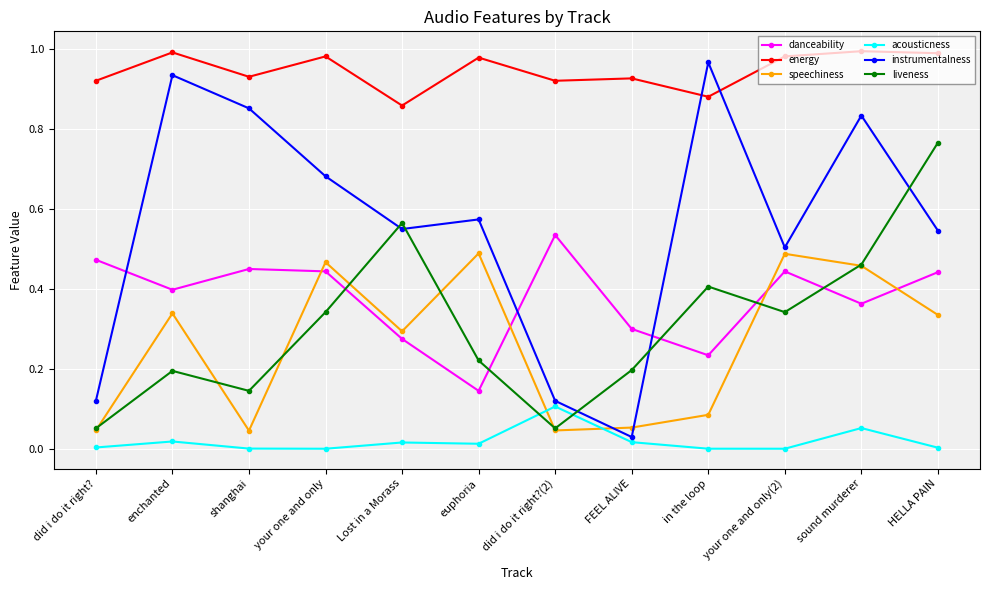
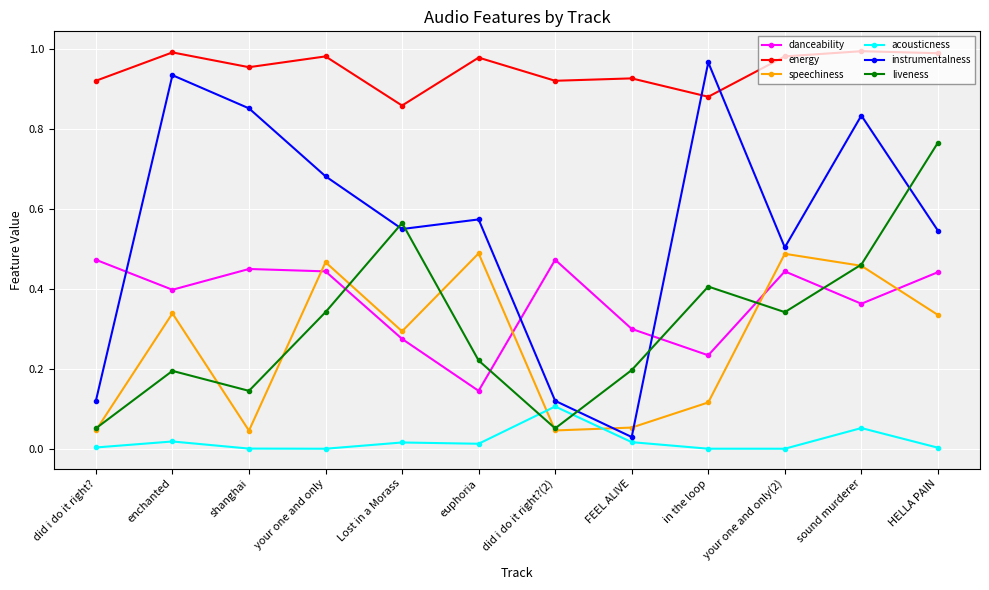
  {
    "danceability": {
      "did i do it right?": 0.47,
      "enchanted": 0.40,
      "shanghai": 0.45,
      "your one and only": 0.44,
      "Lost in a Morass": 0.28,
      "euphoria": 0.15,
-     "did i do it right?(2)": 0.54,
+     "did i do it right?(2)": 0.47,
      "FEEL ALIVE": 0.30,
      "in the loop": 0.23,
      "your one and only(2)": 0.44,
      "sound murderer": 0.36,
      "HELLA PAIN": 0.44
    },
    "energy": {
      "did i do it right?": 0.92,
      "enchanted": 0.99,
-     "shanghai": 0.93,
+     "shanghai": 0.96,
      "your one and only": 0.98,
      "Lost in a Morass": 0.86,
      "euphoria": 0.98,
      "did i do it right?(2)": 0.92,
      "FEEL ALIVE": 0.93,
      "in the loop": 0.88
    },
    "speechiness": {
      "enchanted": 0.34,
      "shanghai": 0.05,
      "your one and only": 0.47,
      "Lost in a Morass": 0.29,
      "euphoria": 0.49,
      "FEEL ALIVE": 0.05,
-     "in the loop": 0.09,
+     "in the loop": 0.12,
      "your one and only(2)": 0.49,
      "HELLA PAIN": 0.34
    },
    "acousticness": {
      "did i do it right?": 0.00,
      "enchanted": 0.02,
      "shanghai": 0.00,
      "your one and only": 0.00,
      "Lost in a Morass": 0.02,
      "euphoria": 0.01,
      "did i do it right?(2)": 0.11,
      "FEEL ALIVE": 0.02,
      "in the loop": 0.00,
      "your one and only(2)": 0.00,
      "sound murderer": 0.05,
      "HELLA PAIN": 0.00
    },
    "instrumentalness": {
      "did i do it right?": 0.12,
      "enchanted": 0.94,
      "shanghai": 0.85,
      "your one and only": 0.68,
      "Lost in a Morass": 0.55,
      "euphoria": 0.57,
      "did i do it right?(2)": 0.12,
      "FEEL ALIVE": 0.03,
      "in the loop": 0.97,
      "your one and only(2)": 0.50,
      "sound murderer": 0.83,
      "HELLA PAIN": 0.55
    },
    "liveness": {
      "enchanted": 0.20,
      "shanghai": 0.15,
      "your one and only": 0.34,
      "Lost in a Morass": 0.57,
      "euphoria": 0.22,
      "FEEL ALIVE": 0.20,
      "in the loop": 0.41,
      "your one and only(2)": 0.34,
      "HELLA PAIN": 0.77
    }
  }
